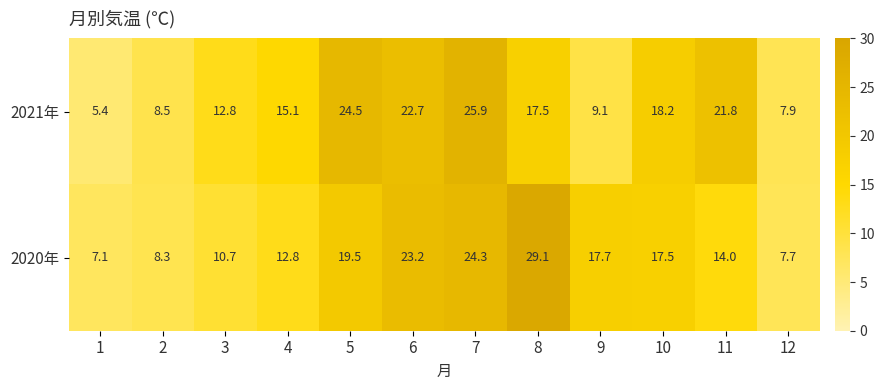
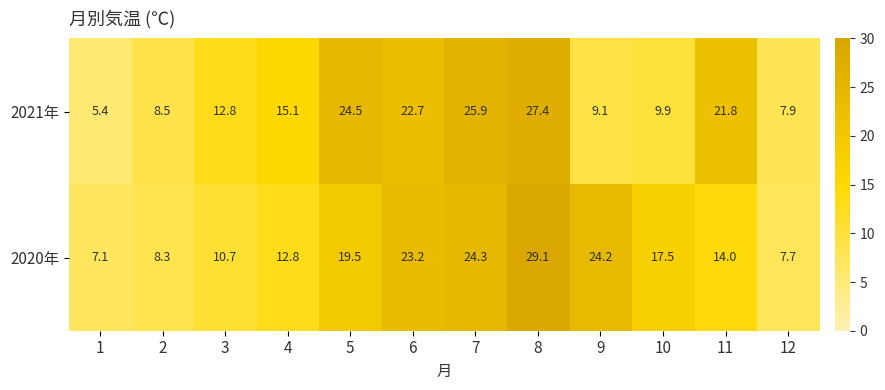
  {
    "2021年": {
      "1": 5.4,
      "2": 8.5,
      "3": 12.8,
      "4": 15.1,
      "5": 24.5,
      "6": 22.7,
      "7": 25.9,
-     "8": 17.5,
+     "8": 27.4,
      "9": 9.1,
-     "10": 18.2,
+     "10": 9.9,
      "11": 21.8,
      "12": 7.9
    },
    "2020年": {
      "1": 7.1,
      "2": 8.3,
      "3": 10.7,
      "4": 12.8,
      "5": 19.5,
      "6": 23.2,
      "7": 24.3,
      "8": 29.1,
-     "9": 17.7,
+     "9": 24.2,
      "10": 17.5,
      "11": 14.0,
      "12": 7.7
    }
  }
